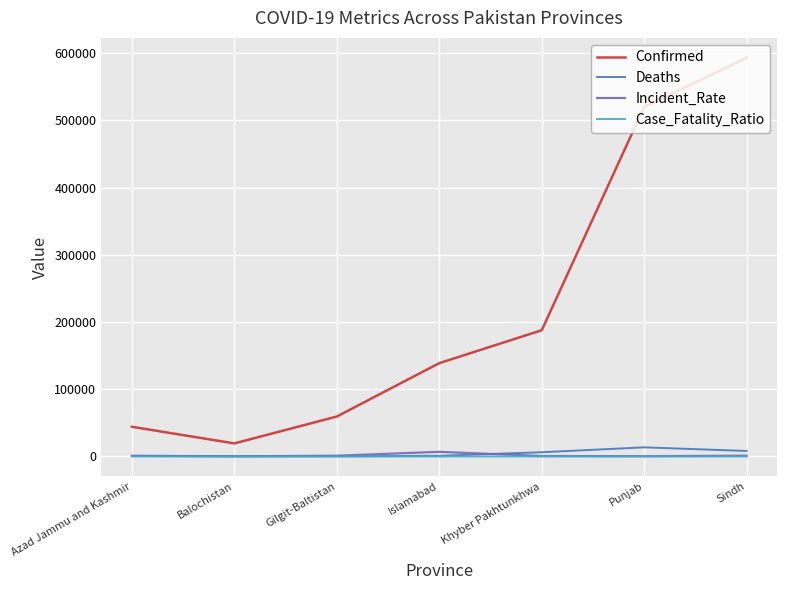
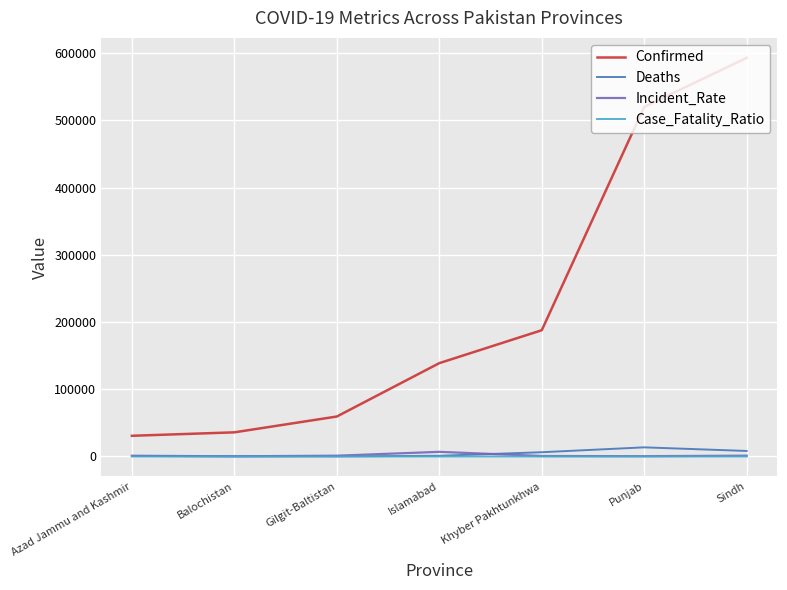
  {
    "Confirmed": {
-     "Azad Jammu and Kashmir": 40000,
-     "Balochistan": 20000,
+     "Azad Jammu and Kashmir": 30000,
+     "Balochistan": 40000,
      "Gilgit-Baltistan": 60000,
      "Islamabad": 140000,
      "Khyber Pakhtunkhwa": 190000
    }
  }
